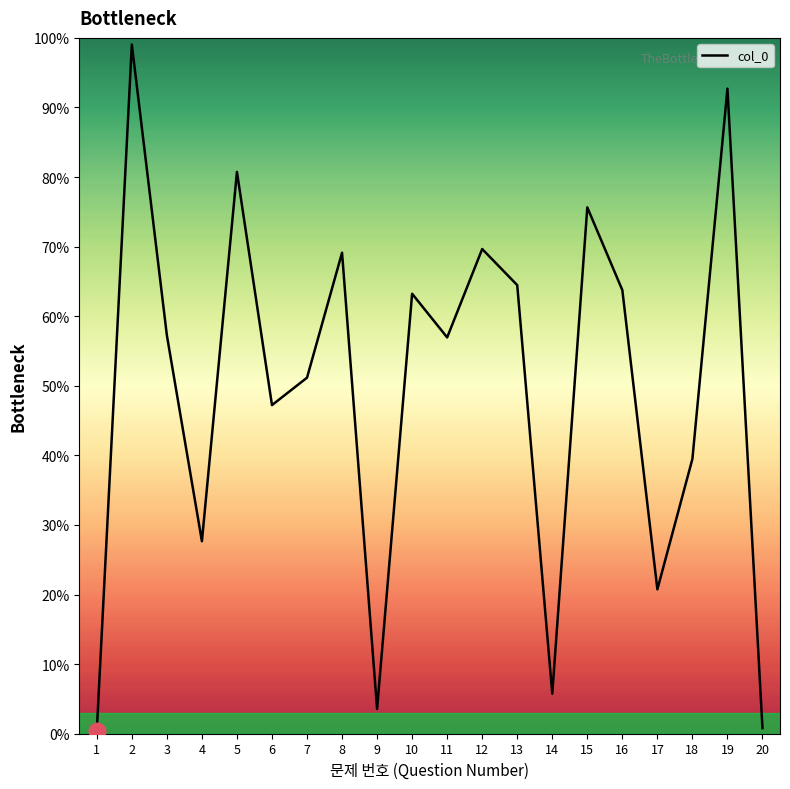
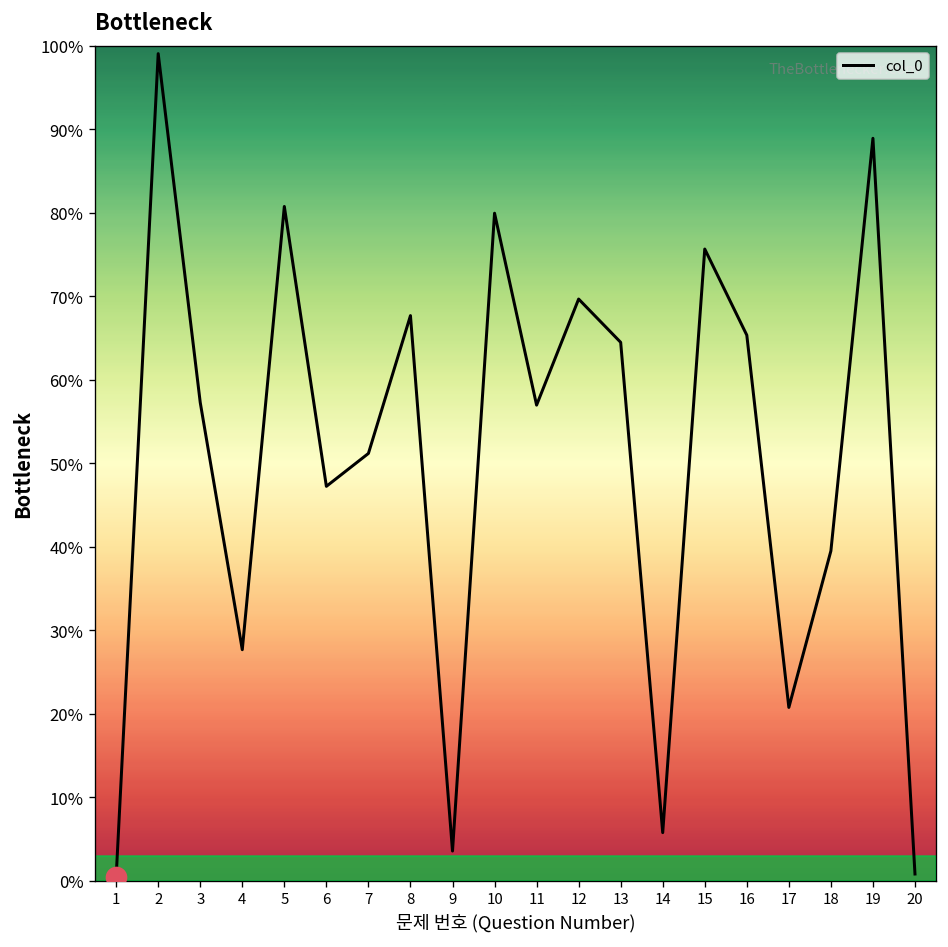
  {
    "col_0": {
      "2": "99%",
      "3": "57%",
      "4": "28%",
      "5": "81%",
      "6": "47%",
      "7": "51%",
-     "8": "69%",
+     "8": "68%",
      "9": "4%",
-     "10": "63%",
+     "10": "80%",
      "11": "57%",
      "12": "70%",
      "13": "64%",
      "14": "6%",
      "15": "76%",
-     "16": "64%",
+     "16": "65%",
      "17": "21%",
      "18": "39%",
-     "19": "93%"
+     "19": "89%"
    }
  }
